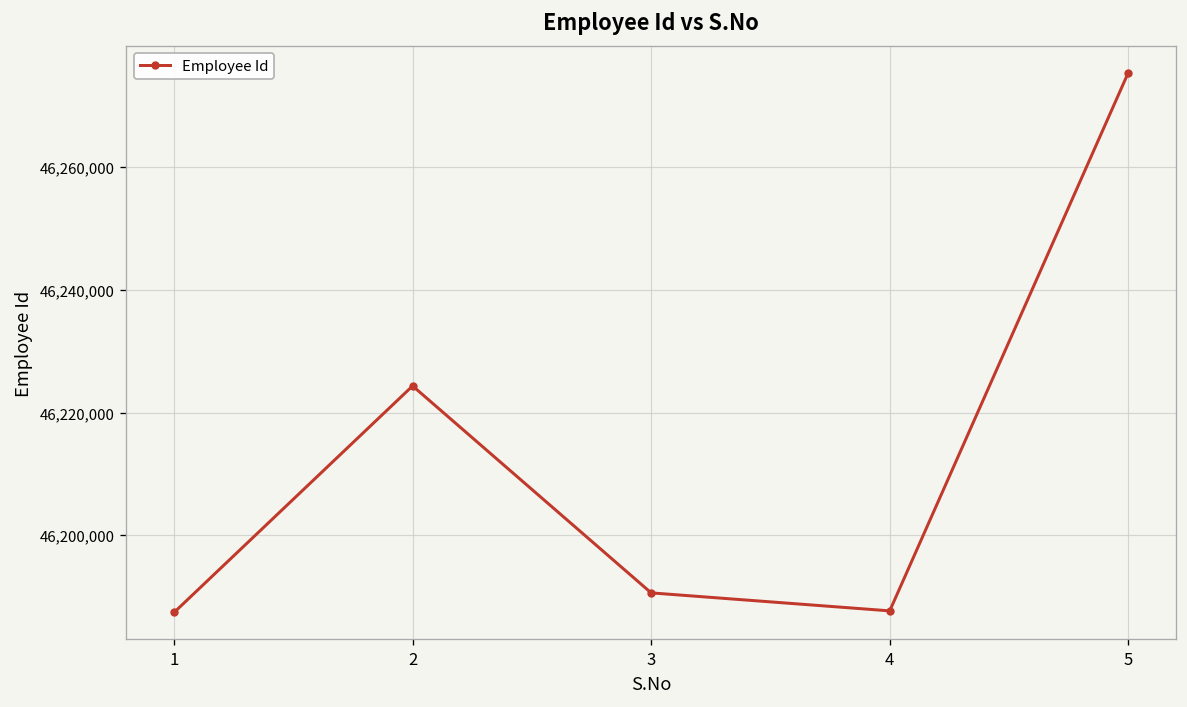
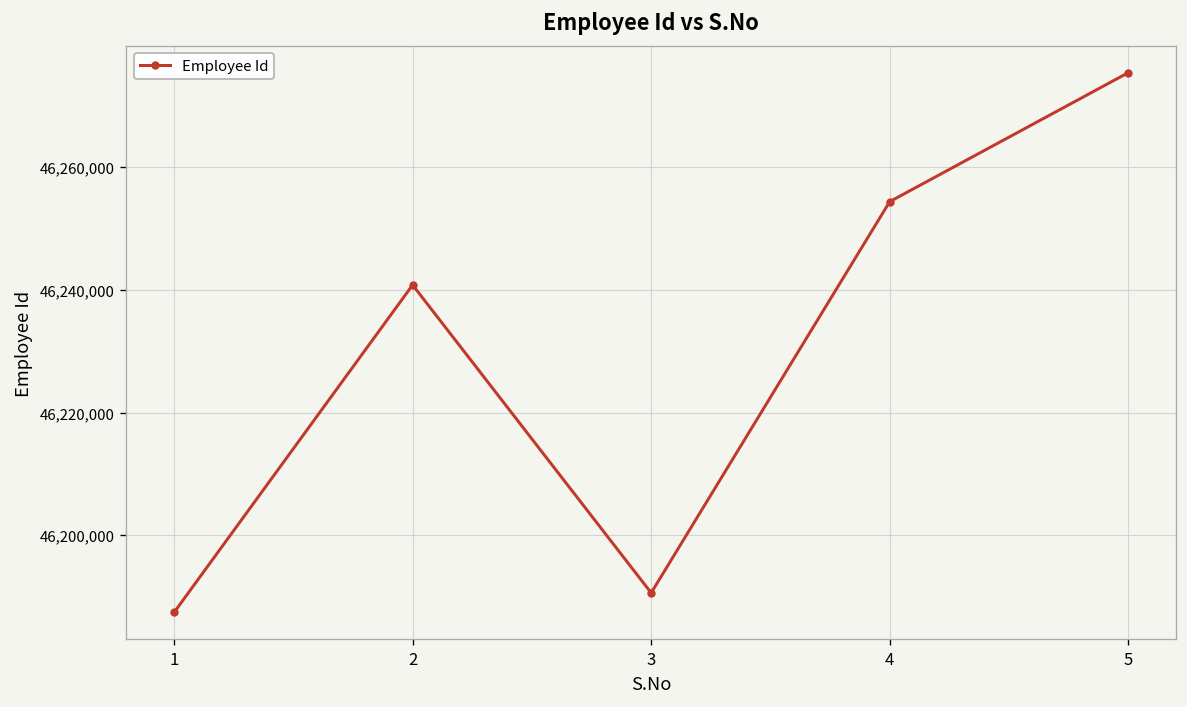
  {
    "1": "46,187,000",
-   "2": "46,224,000",
+   "2": "46,241,000",
    "3": "46,191,000",
-   "4": "46,188,000",
+   "4": "46,254,000",
    "5": "46,275,000"
  }
